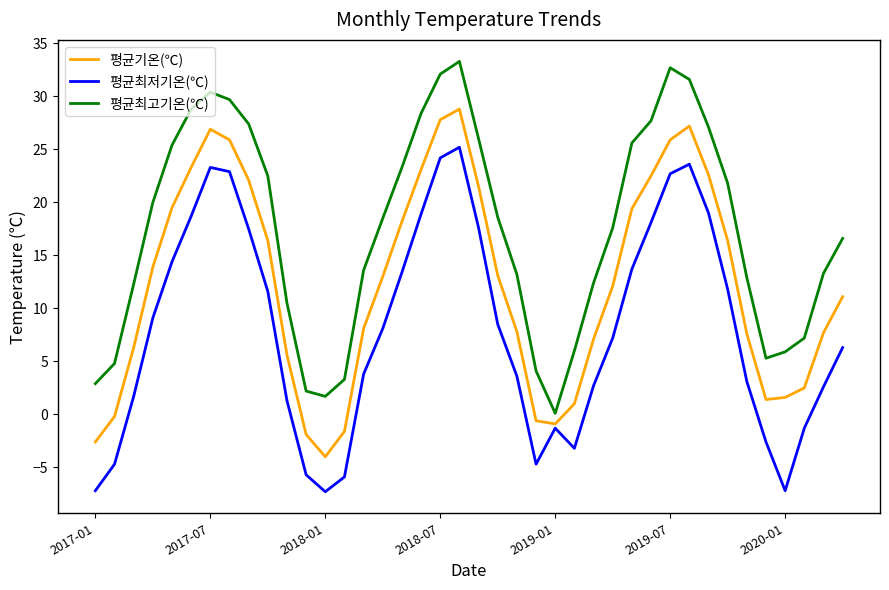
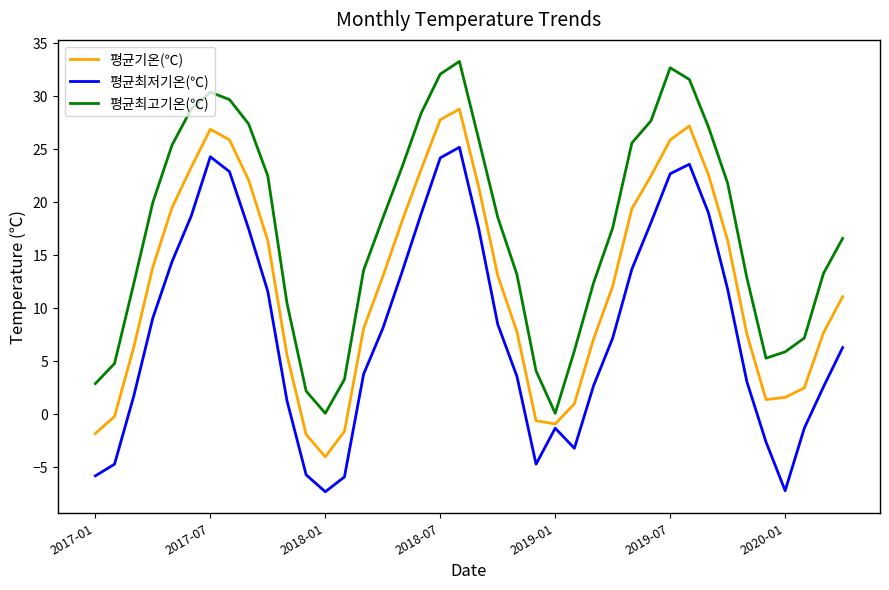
  {
    "평균기온(℃)": {
-     "2017-01": -2.6,
+     "2017-01": -1.8,
      "2017-07": 26.9,
      "2018-01": -4.0,
      "2018-07": 27.8,
      "2019-01": -0.9,
      "2019-07": 25.9,
      "2020-01": 1.6
    },
    "평균최저기온(℃)": {
-     "2017-01": -7.2,
-     "2017-07": 23.3,
+     "2017-01": -5.8,
+     "2017-07": 24.3,
      "2018-01": -7.3,
      "2018-07": 24.2,
      "2019-01": -1.3,
      "2019-07": 22.7,
      "2020-01": -7.2
    },
    "평균최고기온(℃)": {
      "2017-01": 2.9,
-     "2018-01": 1.7,
+     "2018-01": 0.1,
      "2018-07": 32.1,
      "2019-01": 0.1,
      "2019-07": 32.7,
      "2020-01": 5.9
    }
  }
